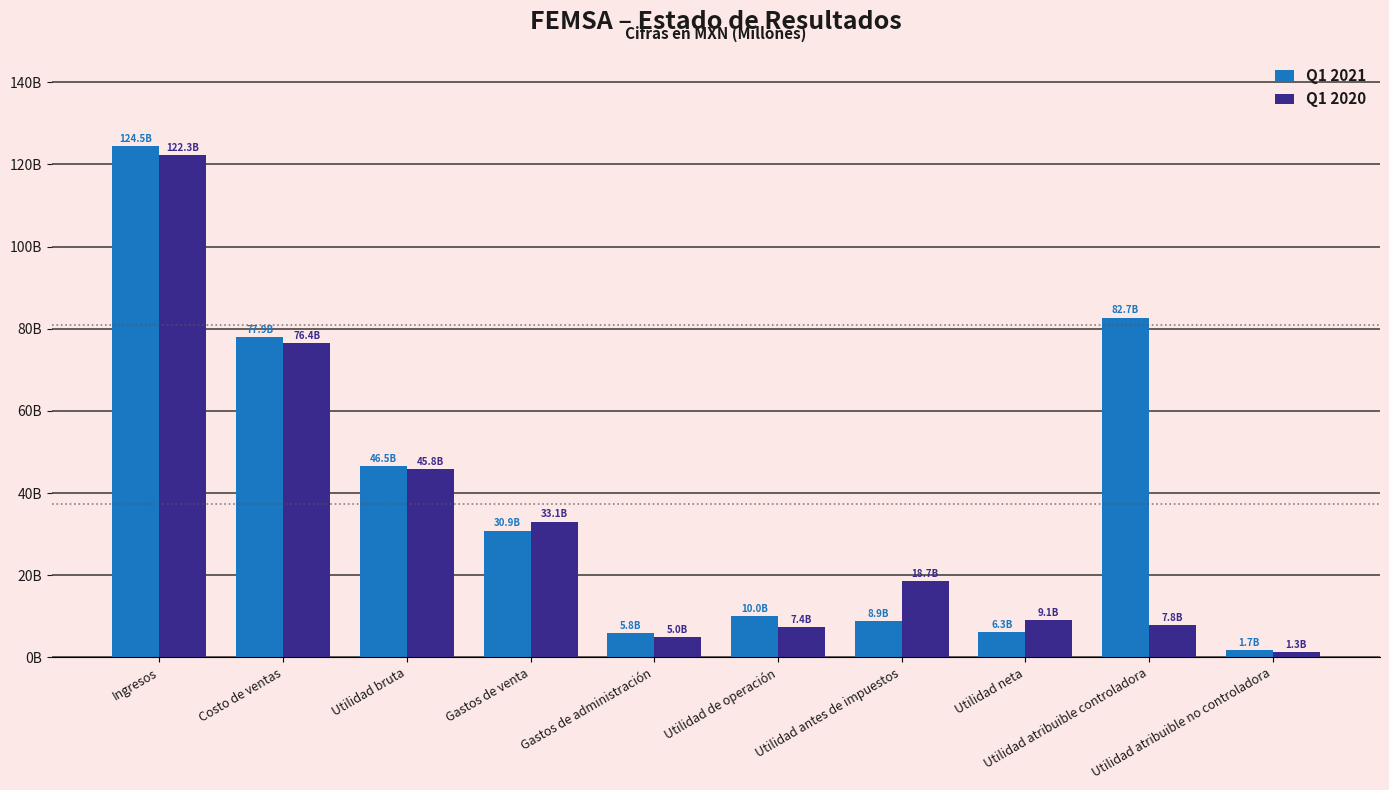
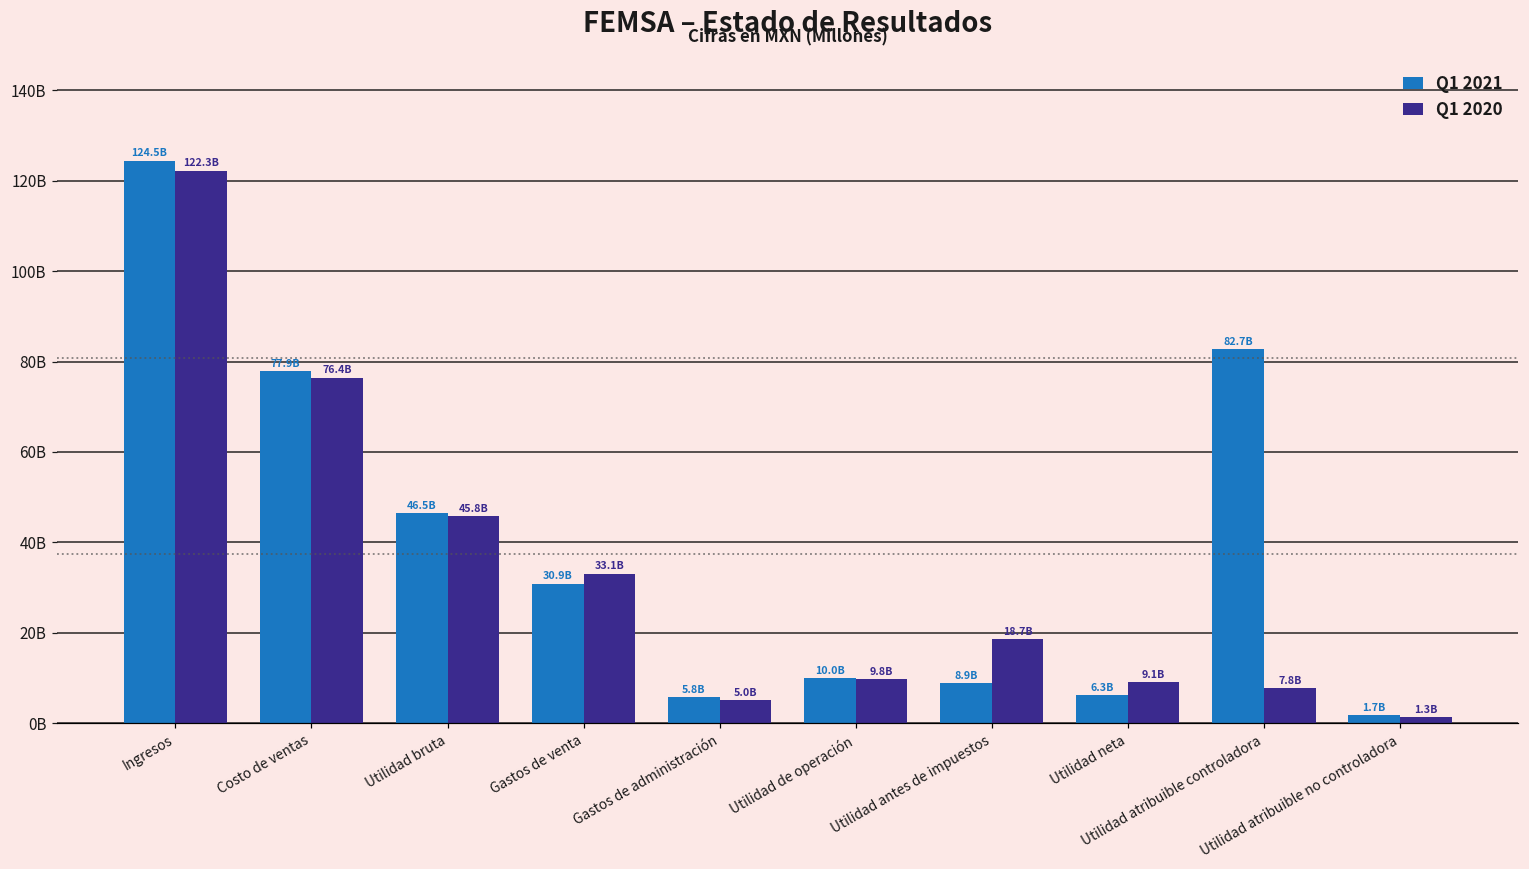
  {
    "Q1 2021": {
      "Ingresos": "124.5B",
      "Costo de ventas": "77.9B",
      "Utilidad bruta": "46.5B",
      "Gastos de venta": "30.9B",
      "Gastos de administración": "5.8B",
      "Utilidad de operación": "10.0B",
      "Utilidad antes de impuestos": "8.9B",
      "Utilidad neta": "6.3B",
      "Utilidad atribuible controladora": "82.7B",
      "Utilidad atribuible no controladora": "1.7B"
    },
    "Q1 2020": {
      "Ingresos": "122.3B",
      "Costo de ventas": "76.4B",
      "Utilidad bruta": "45.8B",
      "Gastos de venta": "33.1B",
      "Gastos de administración": "5.0B",
-     "Utilidad de operación": "7.4B",
+     "Utilidad de operación": "9.8B",
      "Utilidad antes de impuestos": "18.7B",
      "Utilidad neta": "9.1B",
      "Utilidad atribuible controladora": "7.8B",
      "Utilidad atribuible no controladora": "1.3B"
    }
  }
